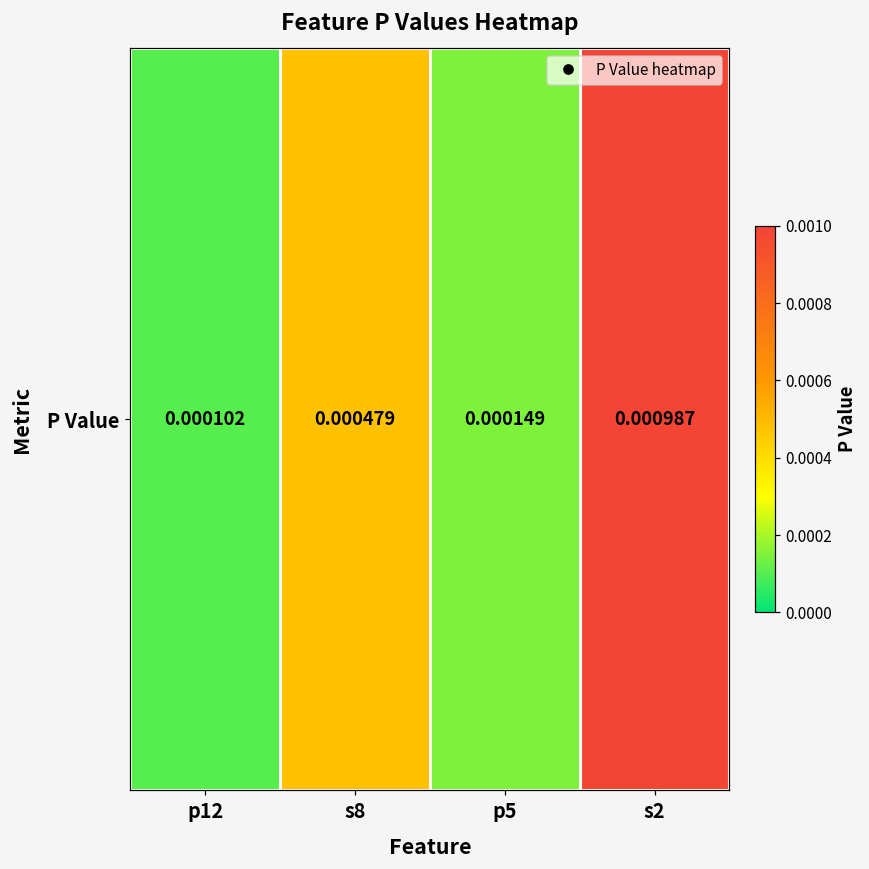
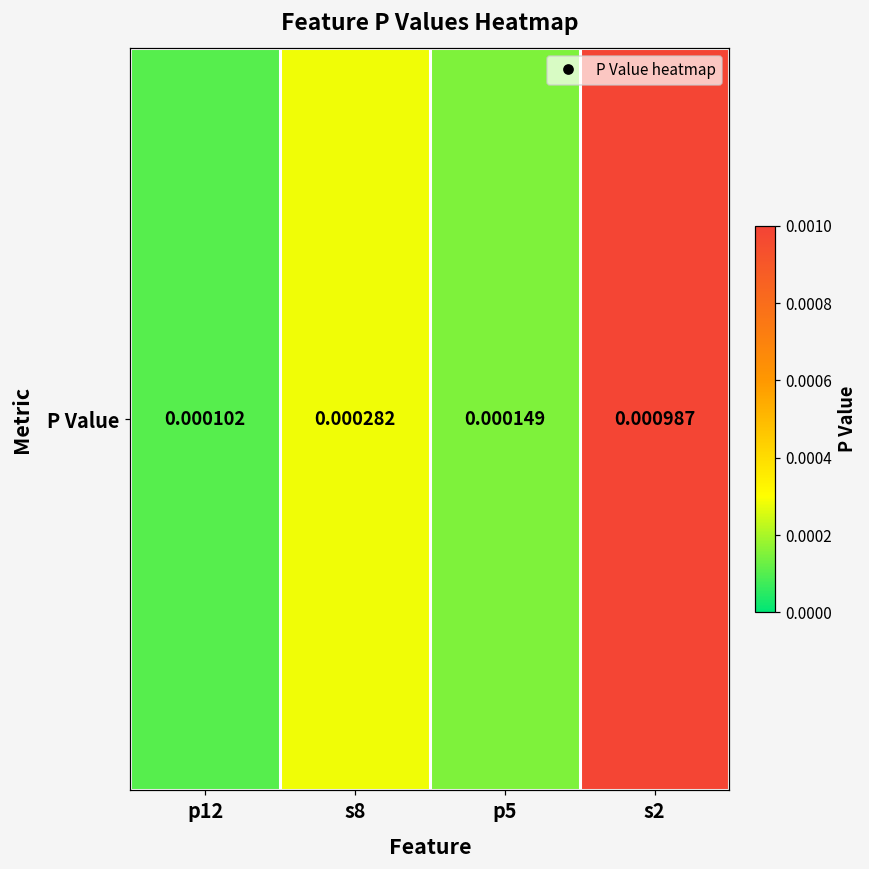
  {
    "P Value": {
      "p12": 0.000102,
-     "s8": 0.000479,
+     "s8": 0.000282,
      "p5": 0.000149,
      "s2": 0.000987
    }
  }
